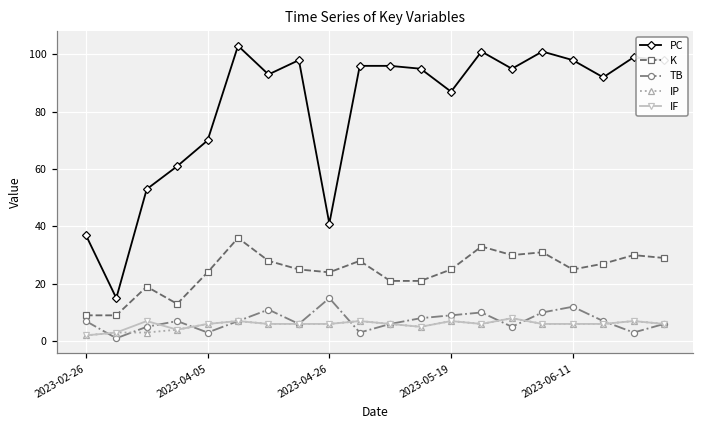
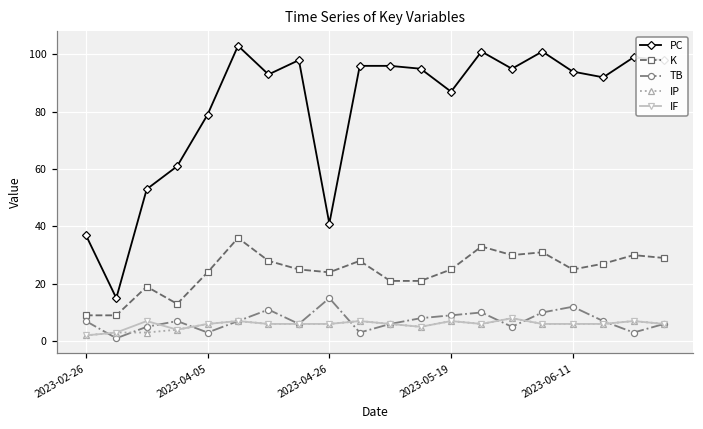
  {
    "PC": {
      "2023-02-26": 37,
-     "2023-04-05": 70,
+     "2023-04-05": 79,
      "2023-04-26": 41,
      "2023-05-19": 87,
-     "2023-06-11": 98
+     "2023-06-11": 94
    }
  }
